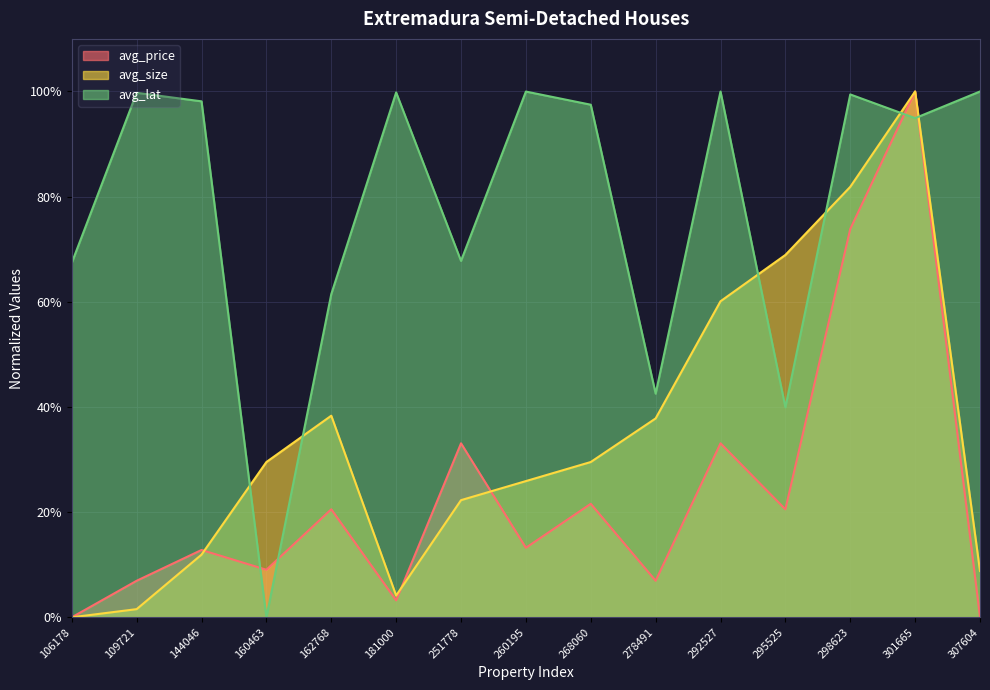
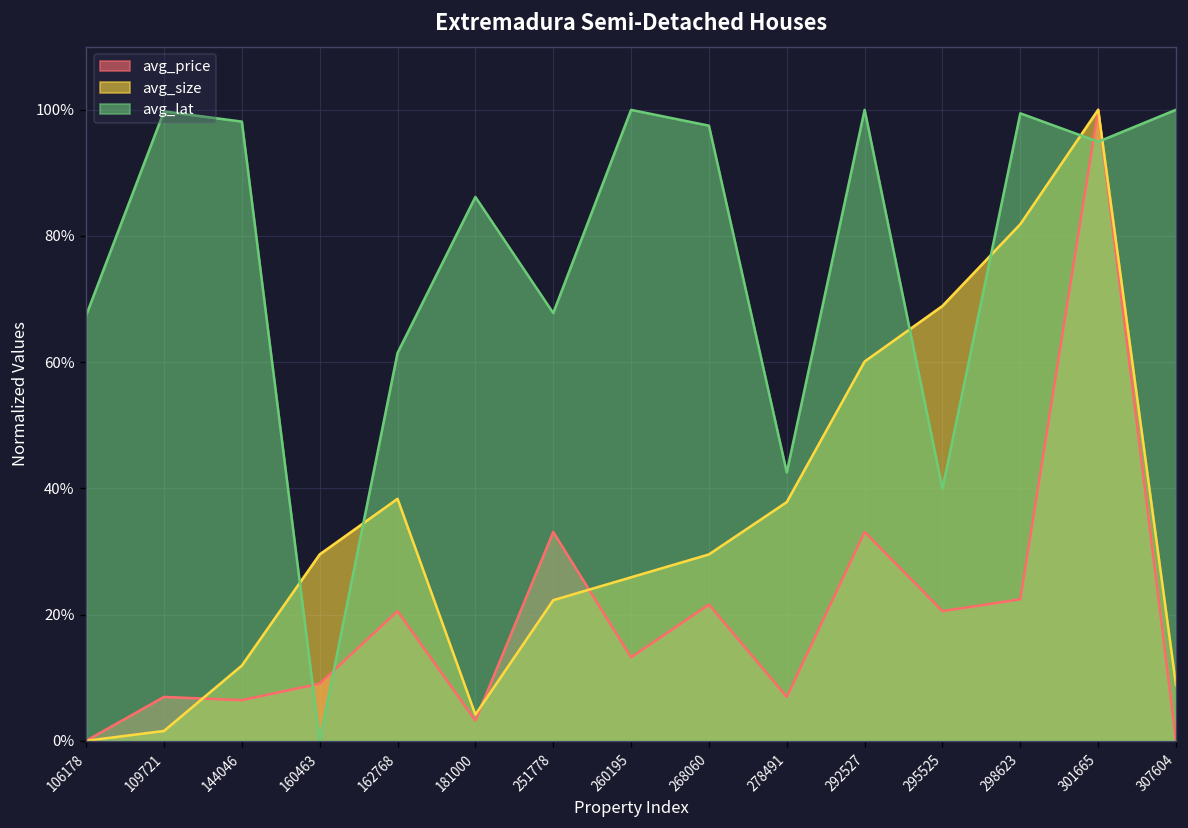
  {
    "avg_price": {
      "109721": "7%",
-     "144046": "13%",
+     "144046": "6%",
      "160463": "9%",
      "162768": "21%",
      "181000": "3%",
      "251778": "33%",
      "260195": "13%",
      "268060": "22%",
      "278491": "7%",
      "292527": "33%",
      "295525": "21%",
-     "298623": "74%",
+     "298623": "22%",
      "307604": "0%"
    },
    "avg_size": {
      "109721": "2%",
      "144046": "12%",
      "160463": "30%",
      "162768": "38%",
      "181000": "4%",
      "251778": "22%",
      "260195": "26%",
      "268060": "30%",
      "278491": "38%",
      "292527": "60%",
      "295525": "69%",
      "298623": "82%",
      "307604": "9%"
    },
    "avg_lat": {
      "106178": "67%",
      "144046": "98%",
      "160463": "0%",
      "162768": "61%",
-     "181000": "100%",
+     "181000": "86%",
      "251778": "68%",
      "260195": "100%",
      "268060": "97%",
      "278491": "43%",
      "292527": "100%",
      "295525": "40%",
      "298623": "99%",
      "301665": "95%",
      "307604": "100%"
    }
  }
